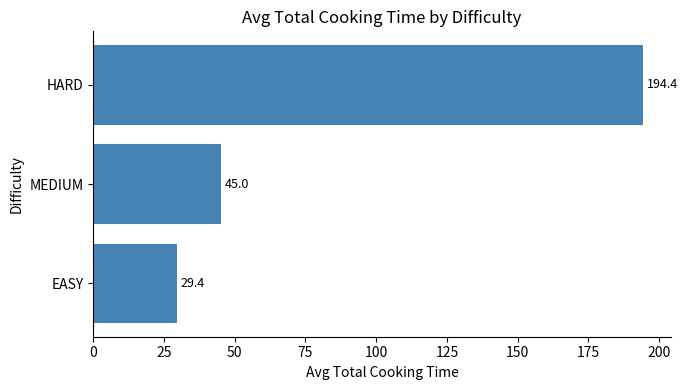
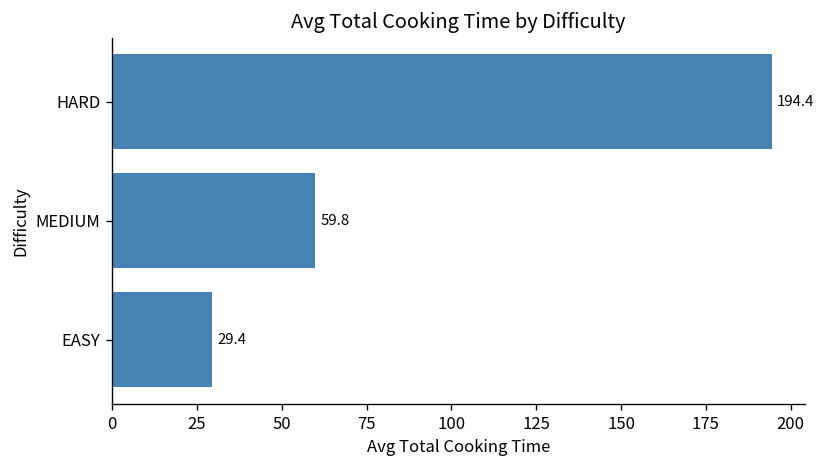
  {
    "HARD": 194.4,
-   "MEDIUM": 45.0,
+   "MEDIUM": 59.8,
    "EASY": 29.4
  }
